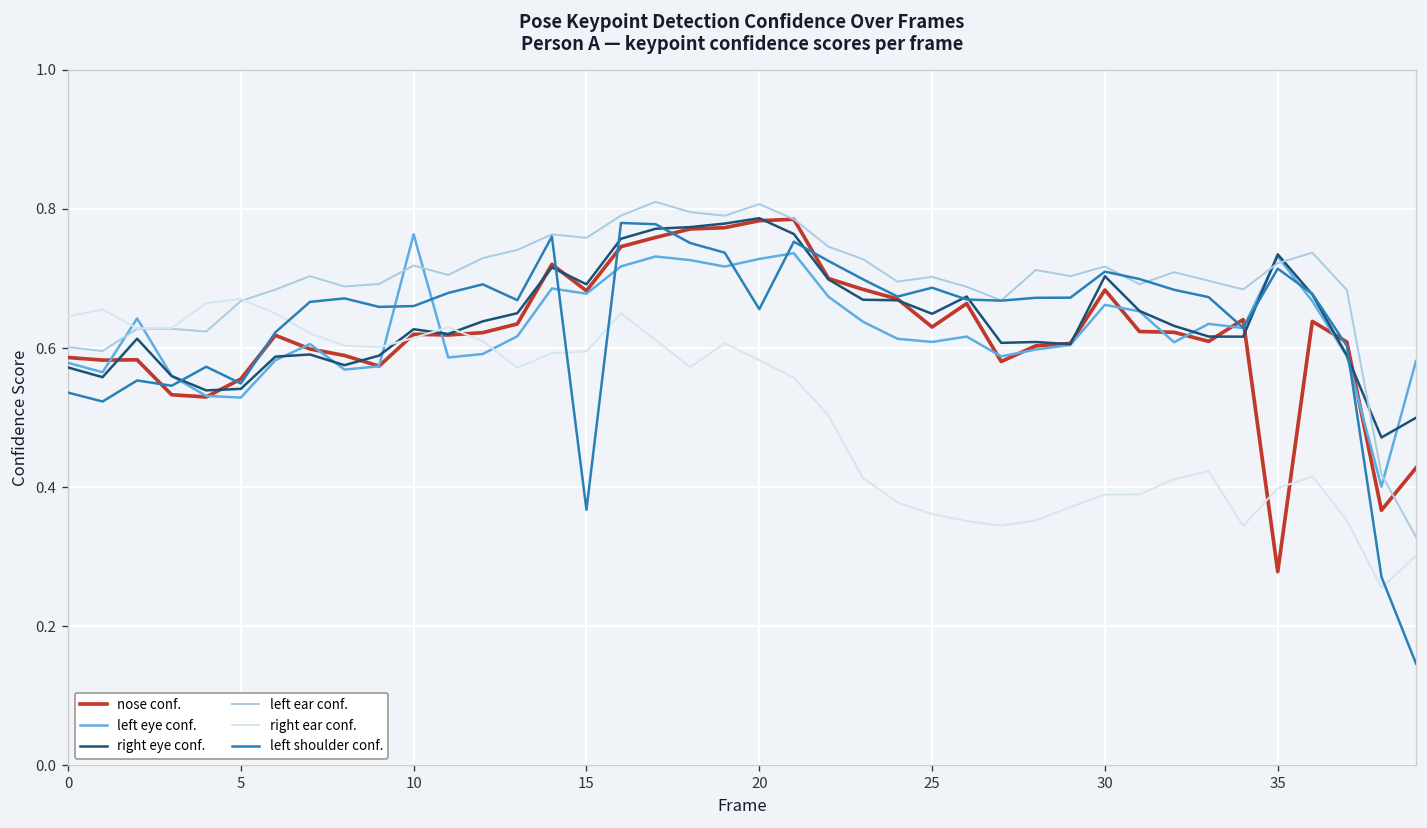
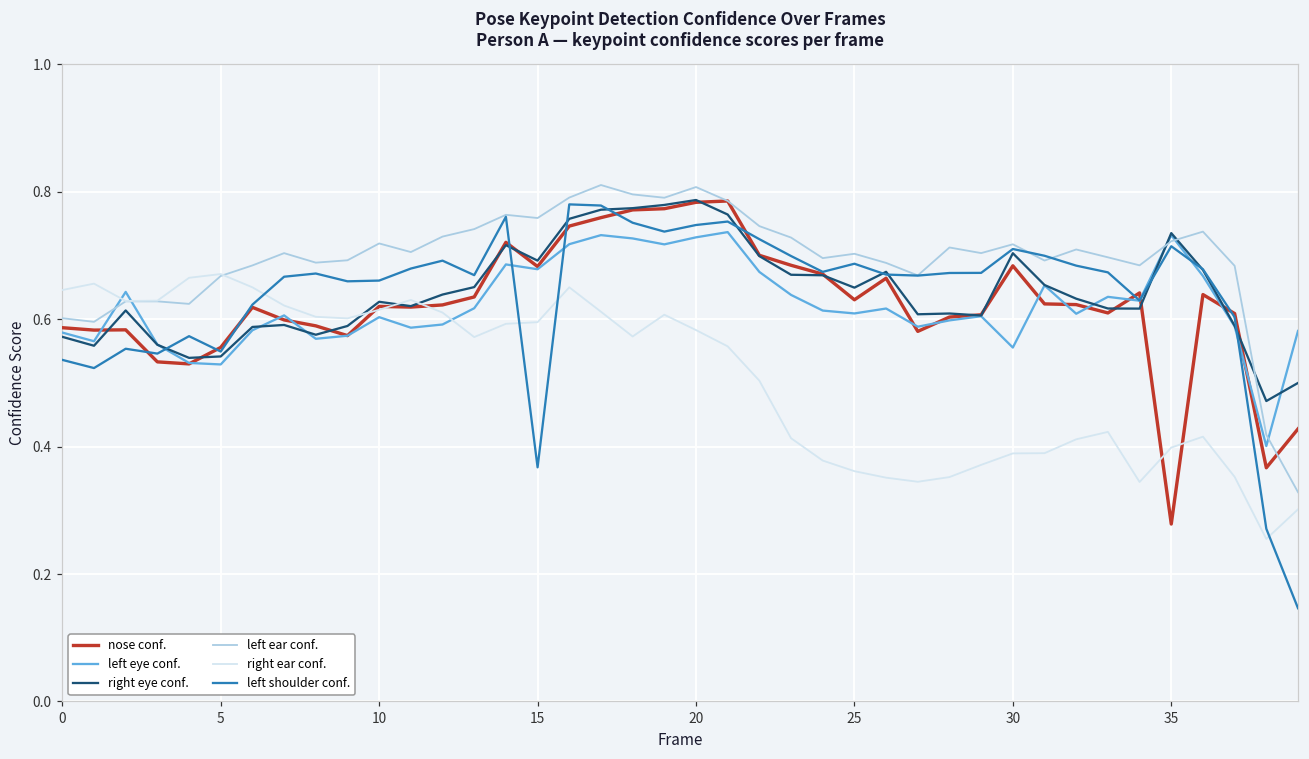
  {
    "nose conf.": {
      "0": 0.59,
      "5": 0.56,
      "10": 0.62,
      "25": 0.63,
      "30": 0.68,
      "35": 0.28
    },
    "left eye conf.": {
      "0": 0.58,
      "5": 0.53,
-     "10": 0.76,
+     "10": 0.60,
      "20": 0.73,
      "25": 0.61,
-     "30": 0.66
+     "30": 0.56
    },
    "right eye conf.": {
      "0": 0.57,
      "5": 0.54,
      "10": 0.63,
      "15": 0.69,
      "25": 0.65,
      "30": 0.70
    },
    "left shoulder conf.": {
      "0": 0.54,
      "5": 0.55,
      "10": 0.66,
      "15": 0.37,
-     "20": 0.66,
+     "20": 0.75,
      "25": 0.69,
      "30": 0.71,
      "35": 0.71
    }
  }
